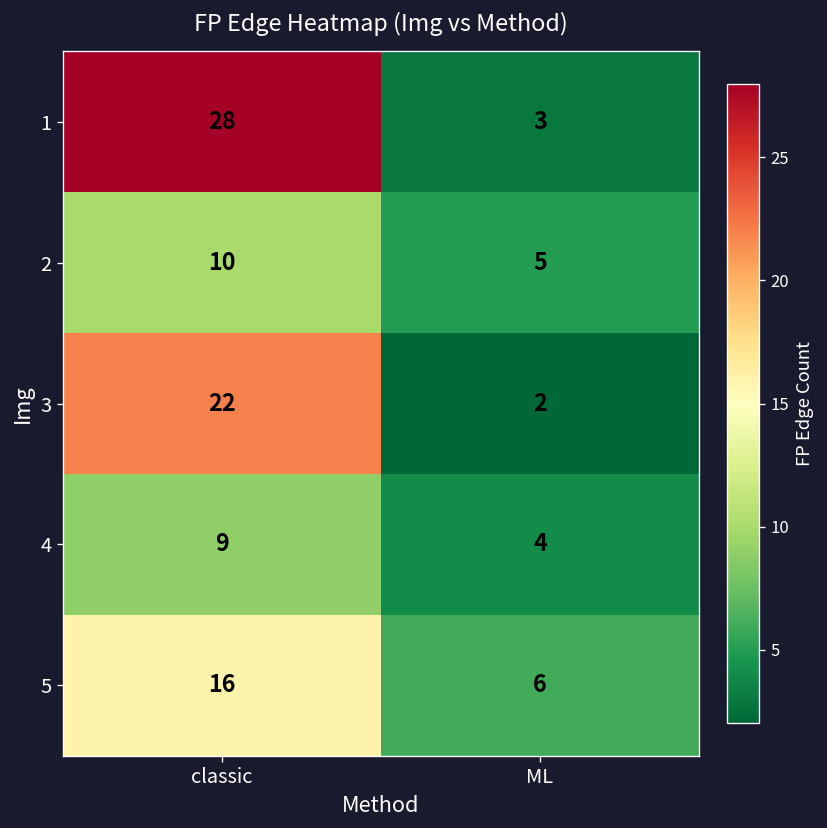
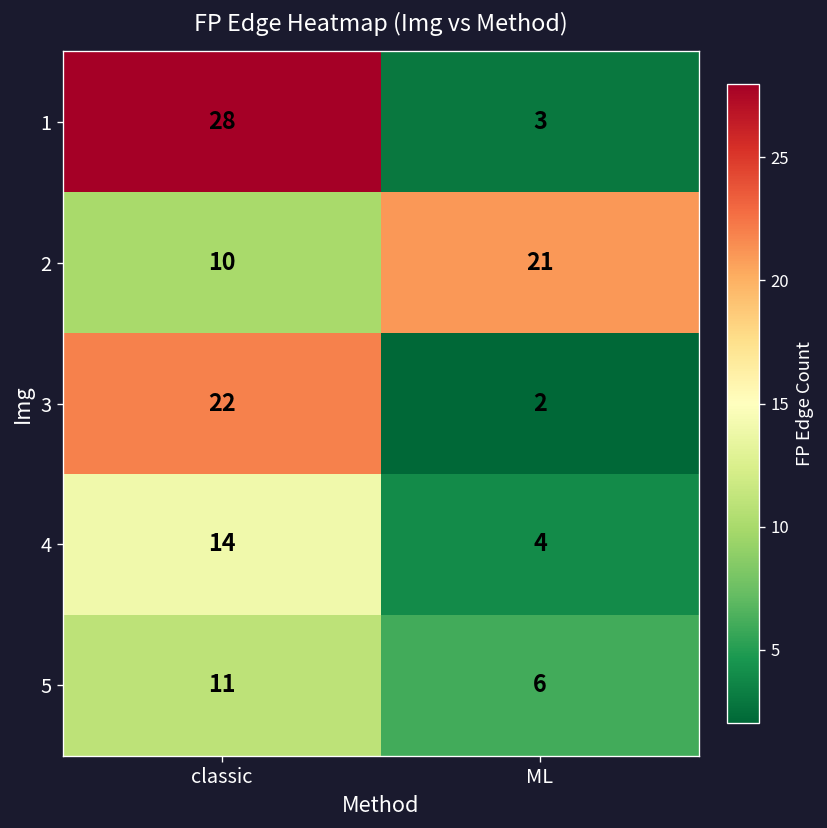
  {
    "1": {
      "classic": 28,
      "ML": 3
    },
    "2": {
      "classic": 10,
-     "ML": 5
+     "ML": 21
    },
    "3": {
      "classic": 22,
      "ML": 2
    },
    "4": {
-     "classic": 9,
+     "classic": 14,
      "ML": 4
    },
    "5": {
-     "classic": 16,
+     "classic": 11,
      "ML": 6
    }
  }
